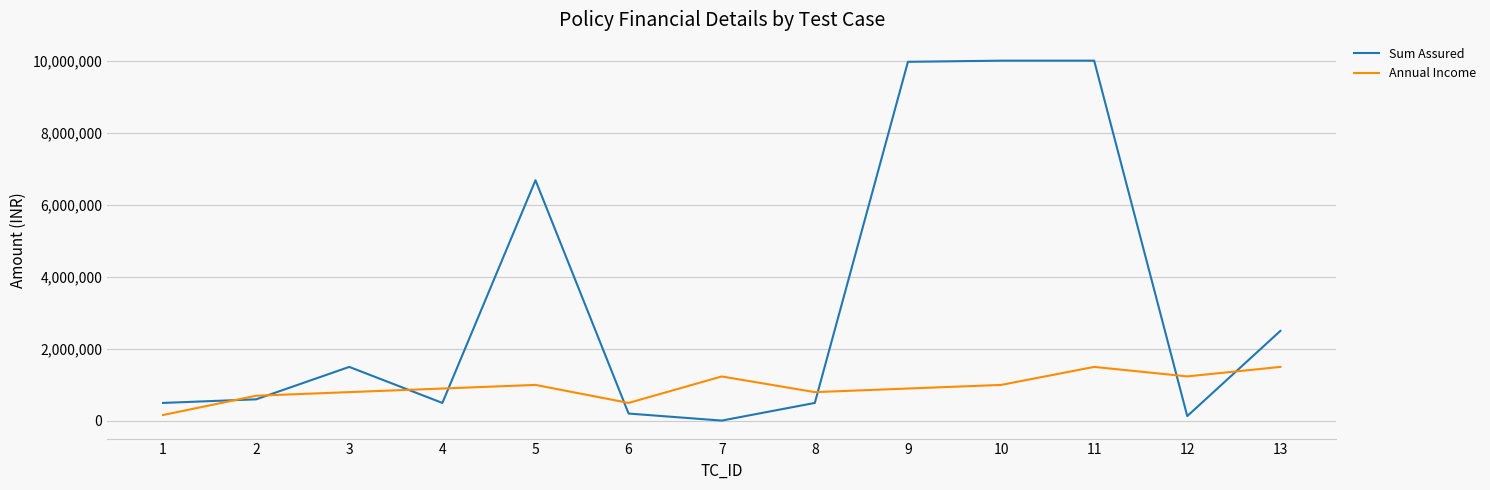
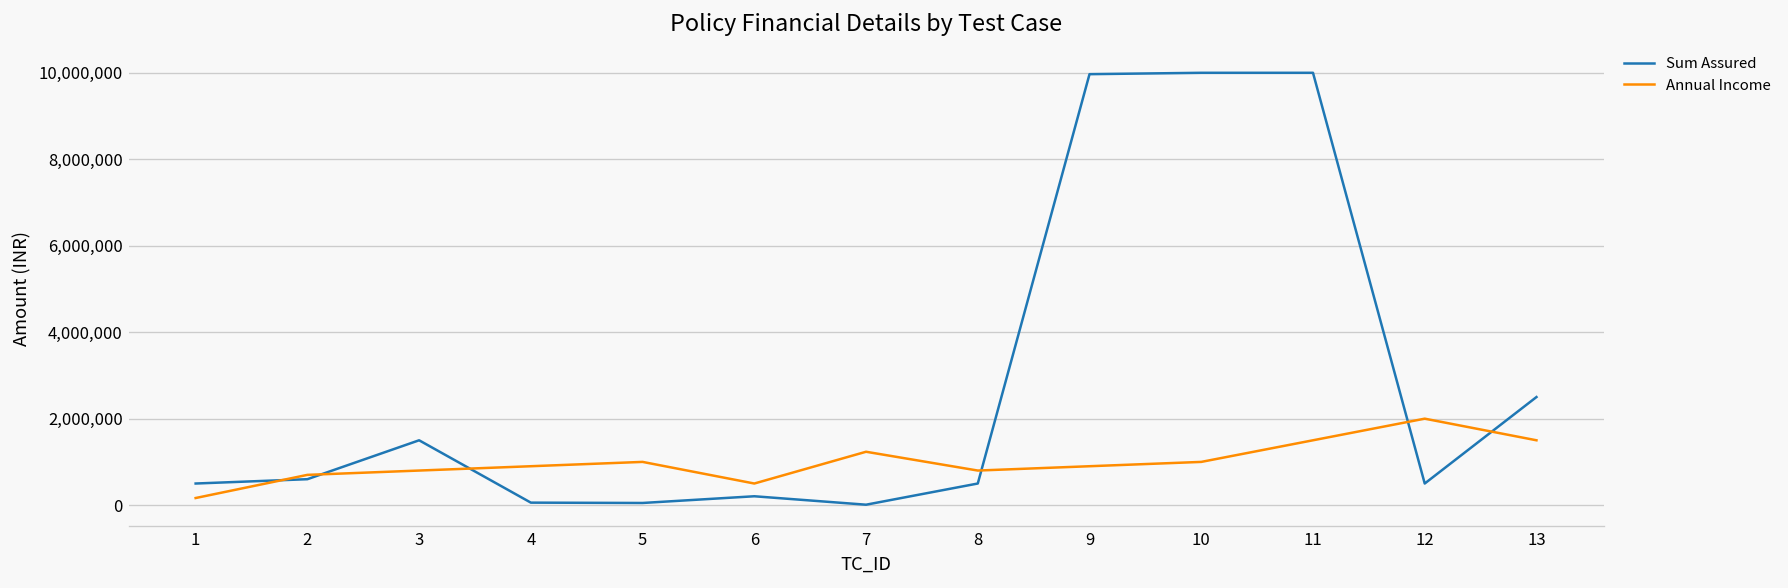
  {
    "Sum Assured": {
      "1": "500,000",
      "2": "600,000",
      "3": "1,500,000",
-     "4": "500,000",
-     "5": "6,700,000",
+     "4": "100,000",
+     "5": "100,000",
      "6": "200,000",
      "7": "0",
      "8": "500,000",
      "9": "10,000,000",
      "10": "10,000,000",
      "11": "10,000,000",
-     "12": "100,000",
+     "12": "500,000",
      "13": "2,500,000"
    },
    "Annual Income": {
      "1": "200,000",
      "2": "700,000",
      "3": "800,000",
      "4": "900,000",
      "5": "1,000,000",
      "6": "500,000",
      "7": "1,200,000",
      "8": "800,000",
      "9": "900,000",
      "10": "1,000,000",
      "11": "1,500,000",
-     "12": "1,200,000",
+     "12": "2,000,000",
      "13": "1,500,000"
    }
  }
